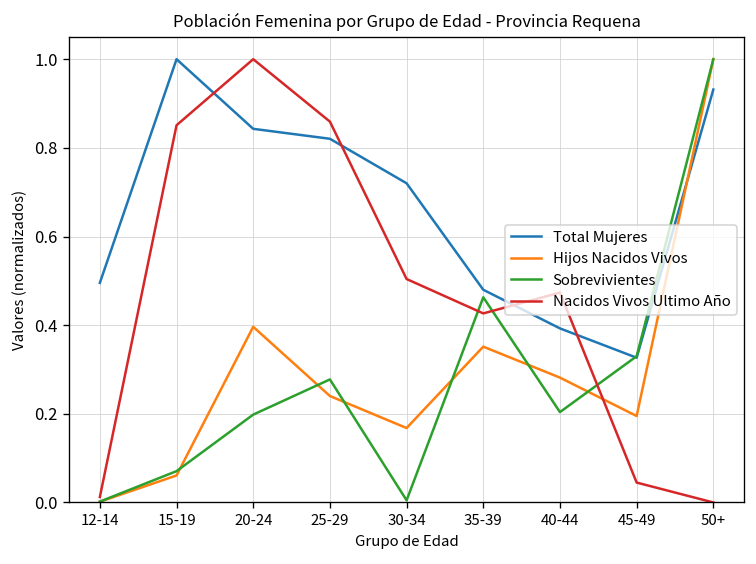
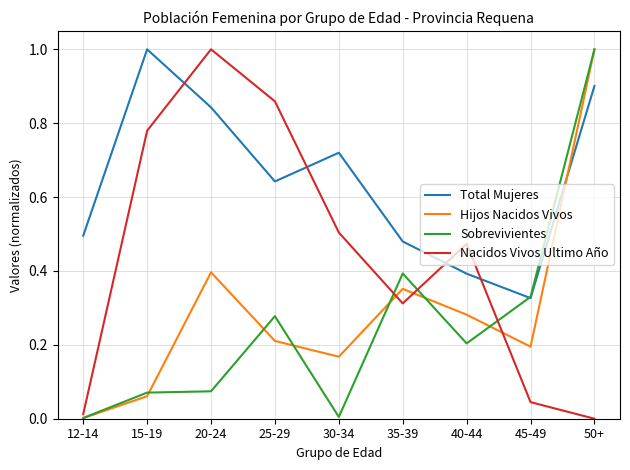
  {
    "Total Mujeres": {
      "12-14": 0.50,
      "15-19": 1.00,
      "20-24": 0.84,
-     "25-29": 0.82,
+     "25-29": 0.64,
      "30-34": 0.72,
      "35-39": 0.48,
      "40-44": 0.39,
-     "50+": 0.93
+     "50+": 0.90
    },
    "Hijos Nacidos Vivos": {
      "15-19": 0.06,
      "20-24": 0.40,
-     "25-29": 0.24,
+     "25-29": 0.21,
      "30-34": 0.17,
      "35-39": 0.35,
      "40-44": 0.28,
      "45-49": 0.20
    },
    "Sobrevivientes": {
      "15-19": 0.07,
-     "20-24": 0.20,
+     "20-24": 0.07,
      "25-29": 0.28,
      "30-34": 0.00,
-     "35-39": 0.46,
+     "35-39": 0.39,
      "40-44": 0.20
    },
    "Nacidos Vivos Ultimo Año": {
      "12-14": 0.01,
-     "15-19": 0.85,
+     "15-19": 0.78,
      "20-24": 1.00,
      "25-29": 0.86,
      "30-34": 0.50,
-     "35-39": 0.43,
+     "35-39": 0.31,
      "45-49": 0.04,
      "50+": 0.00
    }
  }
